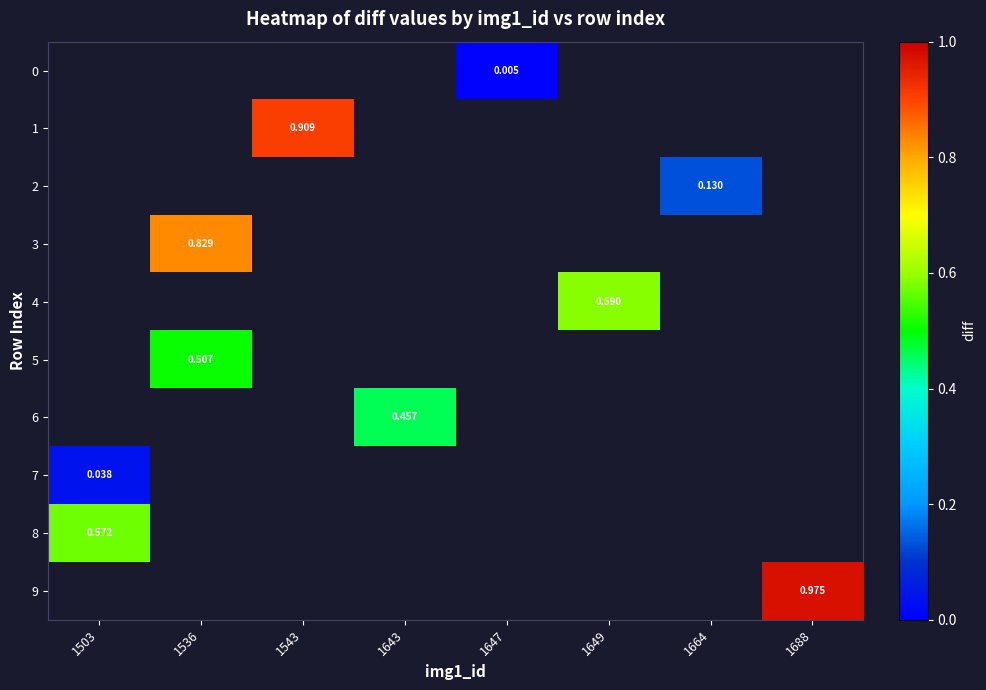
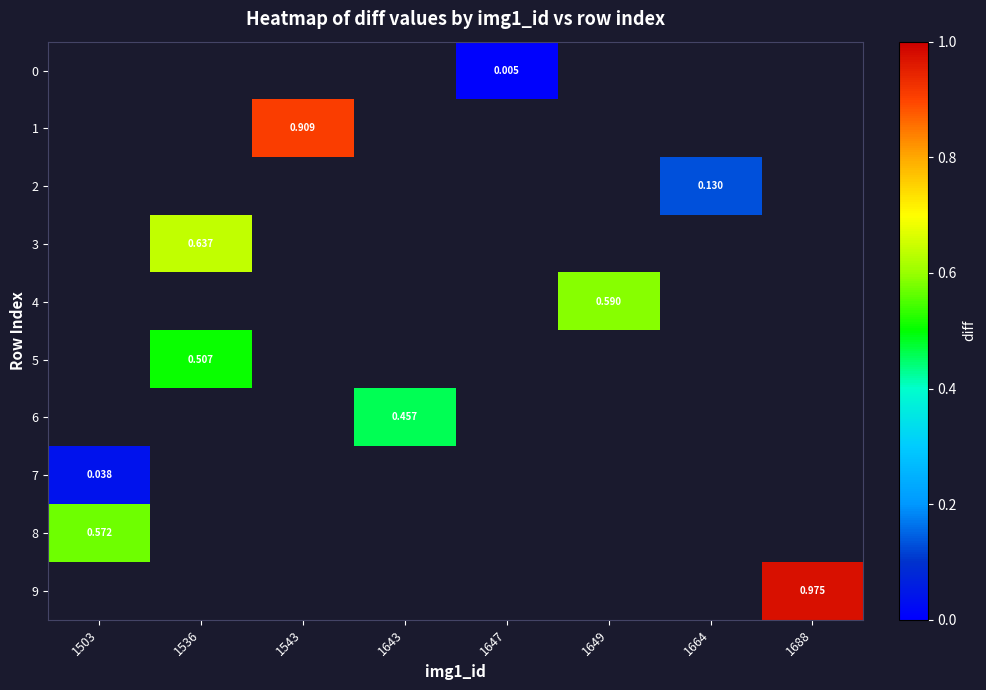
  {
    "0": {
      "1647": 0.005
    },
    "1": {
      "1543": 0.909
    },
    "2": {
      "1664": 0.130
    },
    "3": {
-     "1536": 0.829
+     "1536": 0.637
    },
    "4": {
      "1649": 0.590
    },
    "5": {
      "1536": 0.507
    },
    "6": {
      "1643": 0.457
    },
    "7": {
      "1503": 0.038
    },
    "8": {
      "1503": 0.572
    },
    "9": {
      "1688": 0.975
    }
  }
